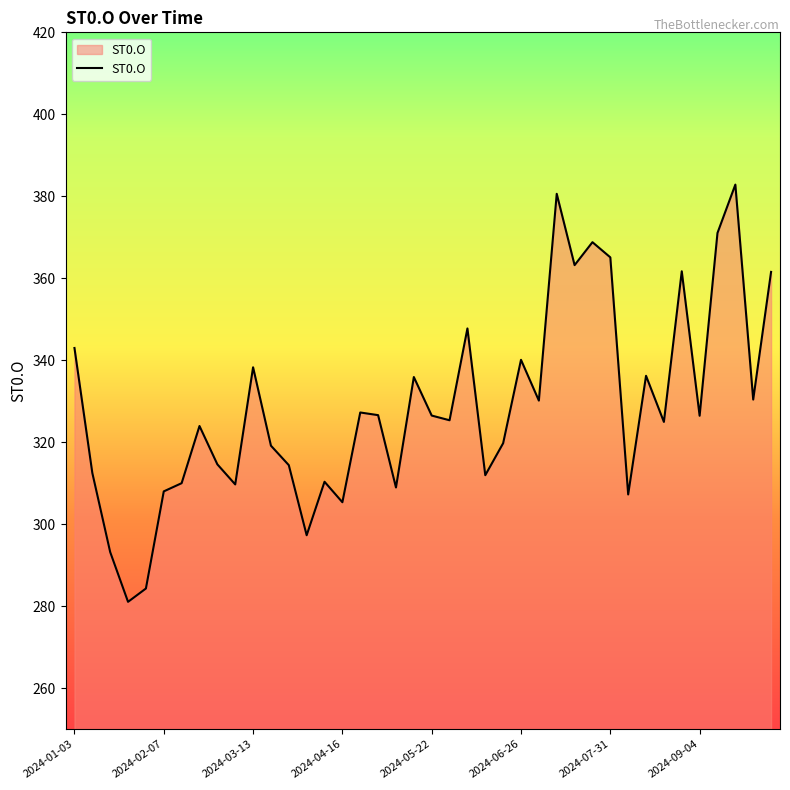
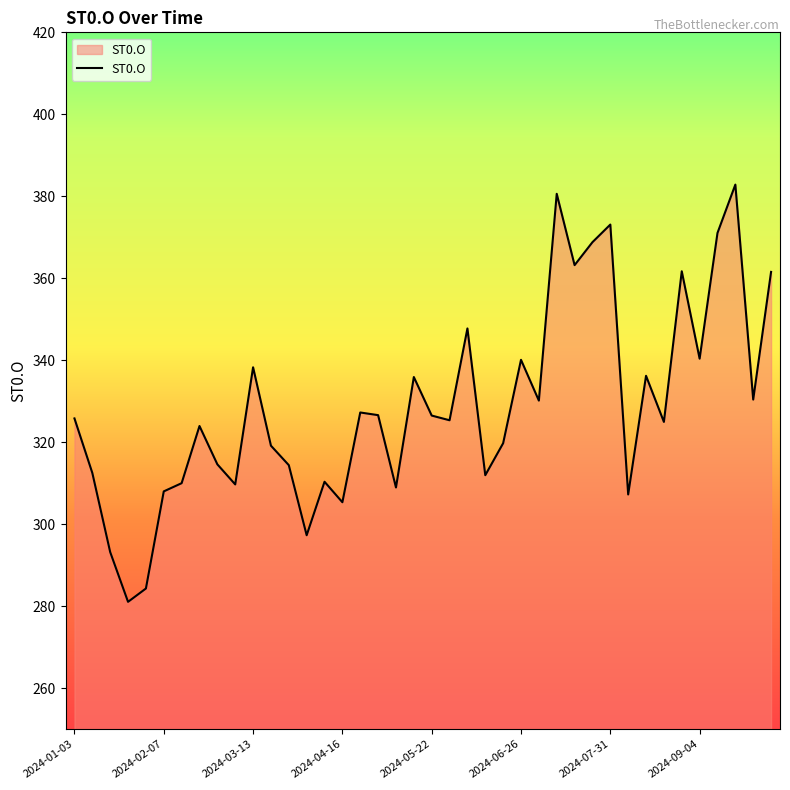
  {
-   "2024-01-03": 343,
+   "2024-01-03": 326,
    "2024-02-07": 308,
    "2024-03-13": 338,
    "2024-04-16": 305,
    "2024-05-22": 327,
    "2024-06-26": 340,
-   "2024-07-31": 365,
-   "2024-09-04": 326
+   "2024-07-31": 373,
+   "2024-09-04": 340
  }
